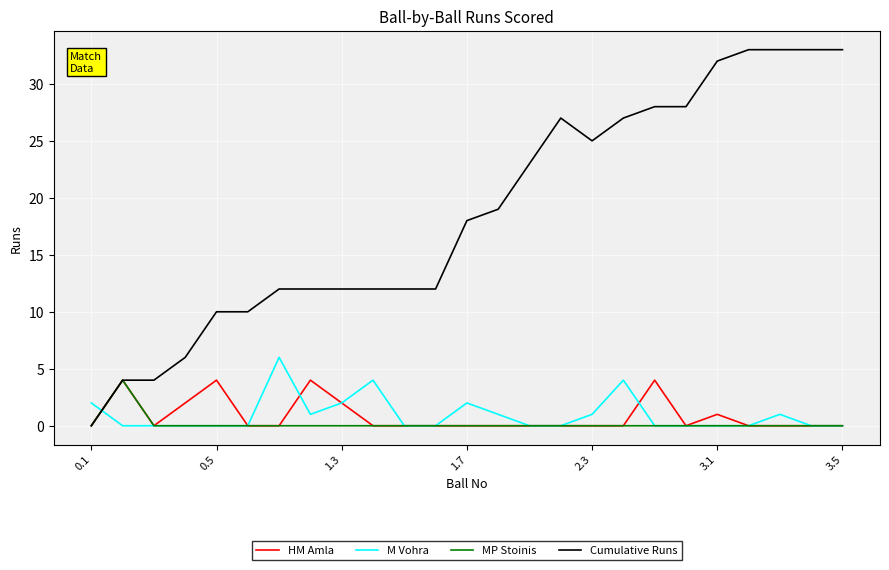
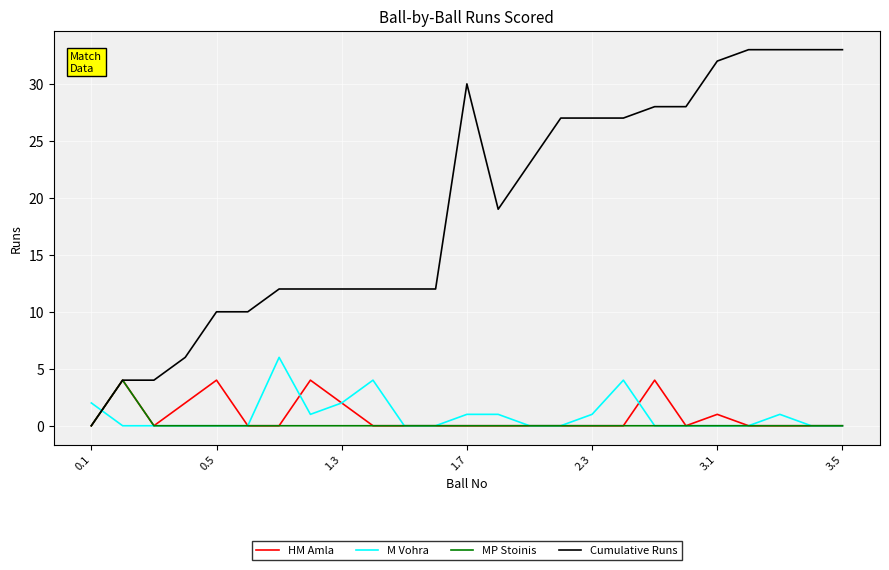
  {
    "HM Amla": {
      "0.5": 4,
      "3.1": 1
    },
    "M Vohra": {
      "0.1": 2,
-     "1.7": 2,
+     "1.7": 1,
      "2.3": 1
    },
    "MP Stoinis": {
      "1.3": 0
    },
    "Cumulative Runs": {
      "0.5": 10,
      "1.3": 12,
-     "1.7": 18,
-     "2.3": 25,
+     "1.7": 30,
+     "2.3": 27,
      "3.1": 32,
      "3.5": 33
    }
  }
